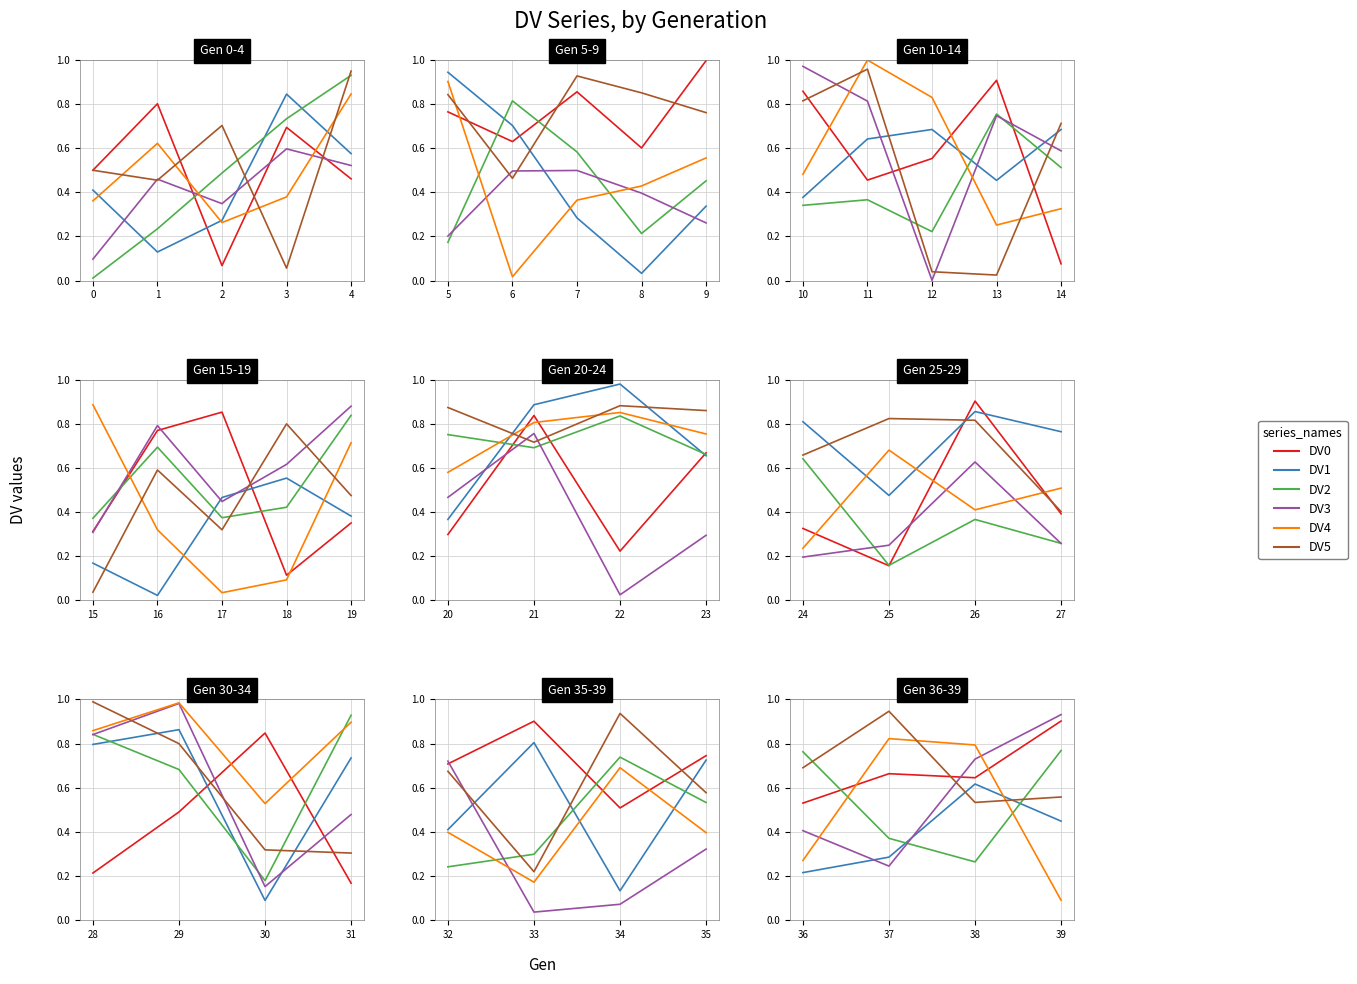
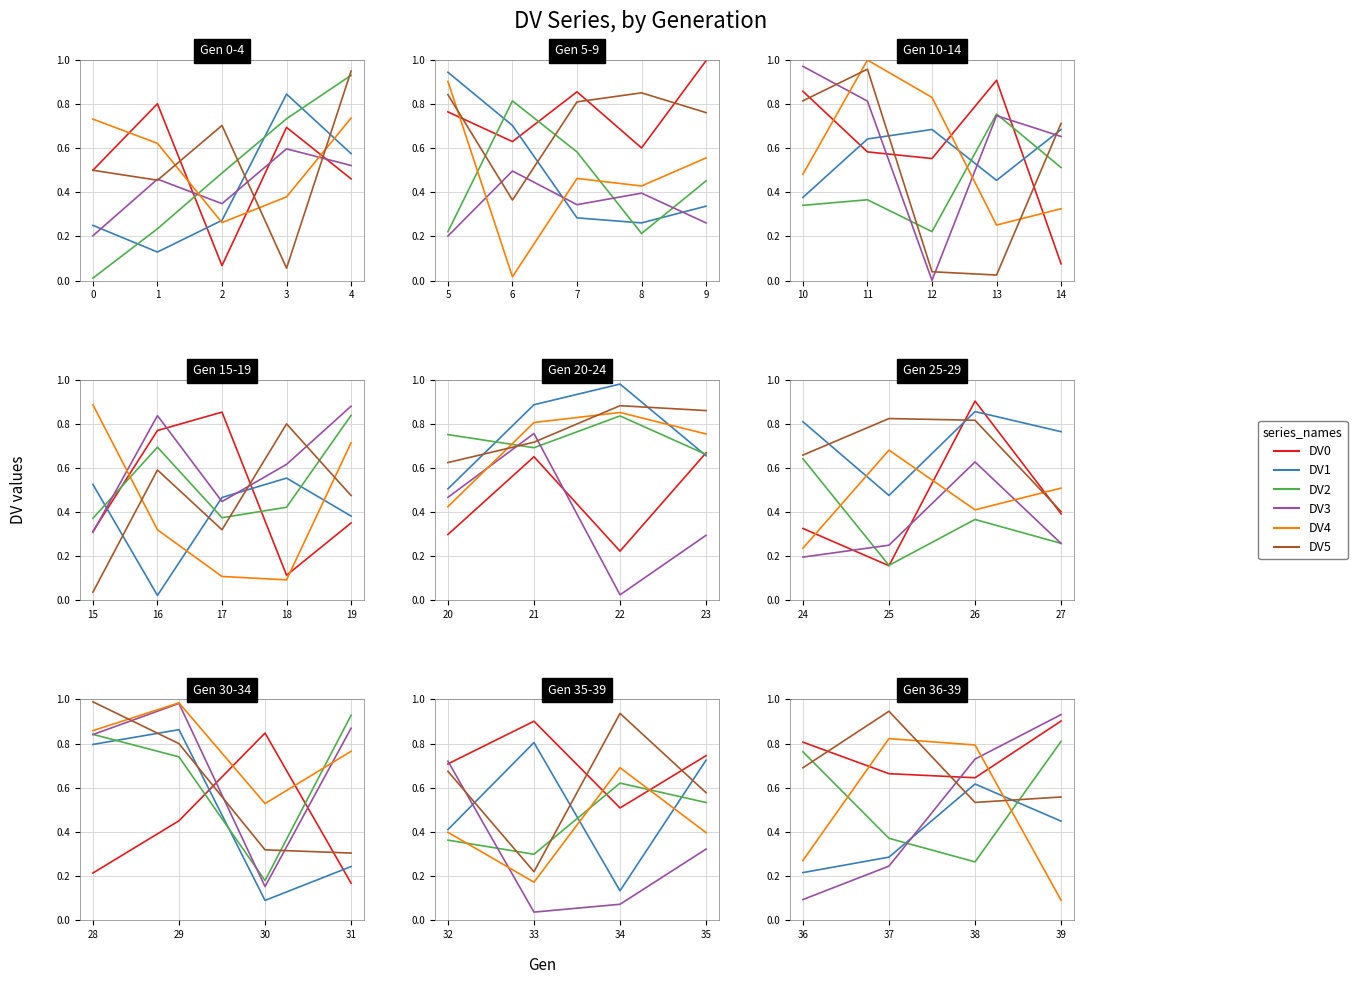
  {
    "Gen 0-4": {
      "DV1": {
-       "0": 0.41,
+       "0": 0.25,
        "1": 0.13,
        "3": 0.85,
        "4": 0.58
      },
      "DV3": {
-       "0": 0.10,
+       "0": 0.20,
        "2": 0.35,
        "3": 0.60,
        "4": 0.52
      },
      "DV4": {
-       "0": 0.36,
+       "0": 0.73,
        "1": 0.62,
        "3": 0.38,
-       "4": 0.85
+       "4": 0.74
      }
    },
    "Gen 5-9": {
      "DV1": {
        "5": 0.94,
        "6": 0.70,
        "7": 0.28,
-       "8": 0.03,
+       "8": 0.26,
        "9": 0.34
      },
      "DV2": {
-       "5": 0.17,
+       "5": 0.22,
        "6": 0.81,
        "7": 0.58,
        "8": 0.21,
        "9": 0.45
      },
      "DV3": {
        "5": 0.20,
        "6": 0.50,
-       "7": 0.50,
+       "7": 0.34,
        "8": 0.40,
        "9": 0.26
      },
      "DV4": {
        "5": 0.90,
        "6": 0.02,
-       "7": 0.36,
+       "7": 0.46,
        "8": 0.43,
        "9": 0.56
      },
      "DV5": {
        "5": 0.84,
-       "6": 0.46,
-       "7": 0.93,
+       "6": 0.36,
+       "7": 0.81,
        "8": 0.85,
        "9": 0.76
      }
    },
    "Gen 10-14": {
      "DV0": {
        "10": 0.86,
-       "11": 0.46,
+       "11": 0.58,
        "12": 0.55,
        "13": 0.91,
        "14": 0.08
      },
      "DV3": {
        "10": 0.97,
        "11": 0.81,
        "12": 0.00,
-       "14": 0.59
+       "14": 0.65
      }
    },
    "Gen 15-19": {
      "DV1": {
-       "15": 0.17,
+       "15": 0.53,
        "16": 0.02,
        "17": 0.47,
        "18": 0.55,
        "19": 0.38
      },
      "DV3": {
-       "16": 0.79,
+       "16": 0.84,
        "17": 0.45,
        "18": 0.62,
        "19": 0.88
      },
      "DV4": {
        "15": 0.89,
        "16": 0.32,
-       "17": 0.03,
+       "17": 0.11,
        "18": 0.09,
        "19": 0.71
      }
    },
    "Gen 20-24": {
      "DV0": {
        "20": 0.30,
-       "21": 0.84,
+       "21": 0.65,
        "22": 0.22
      },
      "DV1": {
-       "20": 0.37,
+       "20": 0.51,
        "21": 0.89,
        "22": 0.98
      },
      "DV4": {
-       "20": 0.58,
+       "20": 0.42,
        "21": 0.81,
        "22": 0.85,
        "23": 0.75
      },
      "DV5": {
-       "20": 0.87,
+       "20": 0.62,
        "21": 0.72,
        "22": 0.88,
        "23": 0.86
      }
    },
    "Gen 30-34": {
      "DV0": {
        "28": 0.21,
-       "29": 0.49,
+       "29": 0.45,
        "30": 0.85,
        "31": 0.17
      },
      "DV1": {
        "28": 0.80,
        "29": 0.86,
        "30": 0.09,
-       "31": 0.73
+       "31": 0.24
      },
      "DV2": {
-       "29": 0.68,
+       "29": 0.74,
        "30": 0.18,
        "31": 0.93
      },
      "DV3": {
        "30": 0.15,
-       "31": 0.48
+       "31": 0.87
      },
      "DV4": {
        "28": 0.86,
        "30": 0.53,
-       "31": 0.90
+       "31": 0.77
      }
    },
    "Gen 35-39": {
      "DV2": {
-       "32": 0.24,
+       "32": 0.36,
        "33": 0.30,
-       "34": 0.74,
+       "34": 0.62,
        "35": 0.53
      }
    },
    "Gen 36-39": {
      "DV0": {
-       "36": 0.53,
+       "36": 0.81,
        "37": 0.66,
        "38": 0.65,
        "39": 0.90
      },
      "DV2": {
        "36": 0.76,
        "37": 0.37,
        "38": 0.26,
-       "39": 0.77
+       "39": 0.81
      },
      "DV3": {
-       "36": 0.41,
+       "36": 0.09,
        "37": 0.24,
        "38": 0.73,
        "39": 0.93
      }
    }
  }
